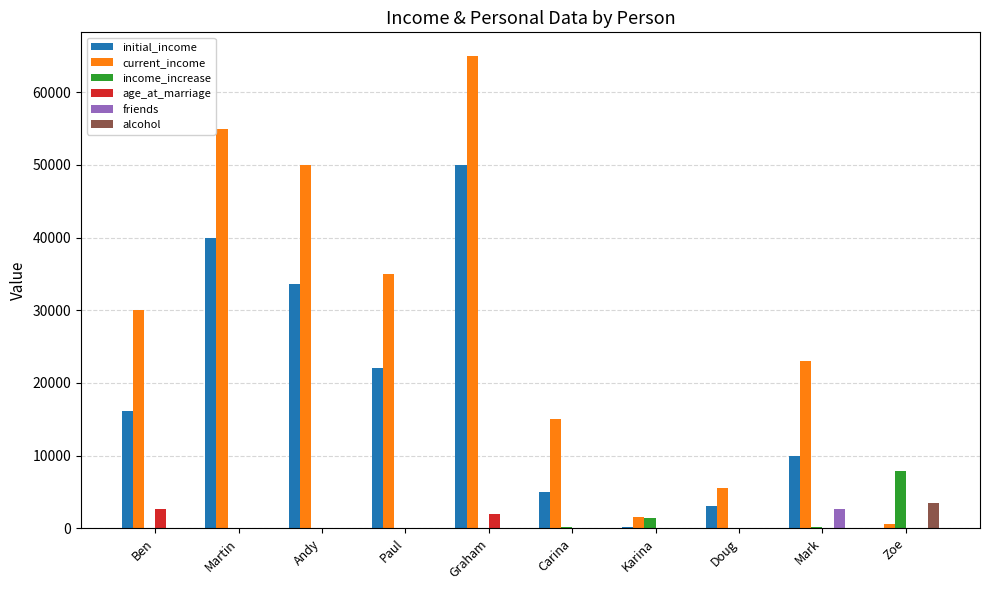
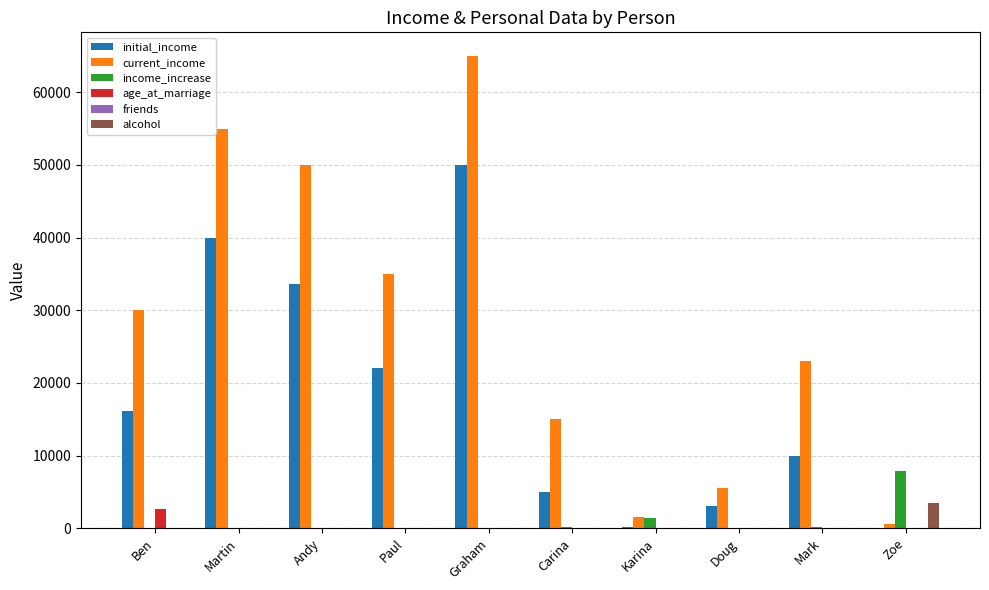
  {
    "initial_income": {
      "Ben": 16000,
      "Martin": 40000,
      "Andy": 34000,
      "Paul": 22000,
      "Graham": 50000,
      "Carina": 5000,
      "Doug": 3000,
      "Mark": 10000
    },
    "current_income": {
      "Ben": 30000,
      "Martin": 55000,
      "Andy": 50000,
      "Paul": 35000,
      "Graham": 65000,
      "Carina": 15000,
      "Karina": 2000,
      "Doug": 6000,
      "Mark": 23000,
      "Zoe": 1000
    },
    "income_increase": {
      "Karina": 1000,
      "Zoe": 8000
    },
    "age_at_marriage": {
      "Ben": 3000,
-     "Graham": 2000
+     "Graham": 0
    },
    "friends": {
      "Andy": 0,
-     "Mark": 3000
+     "Mark": 0
    },
    "alcohol": {
      "Zoe": 3000
    }
  }
